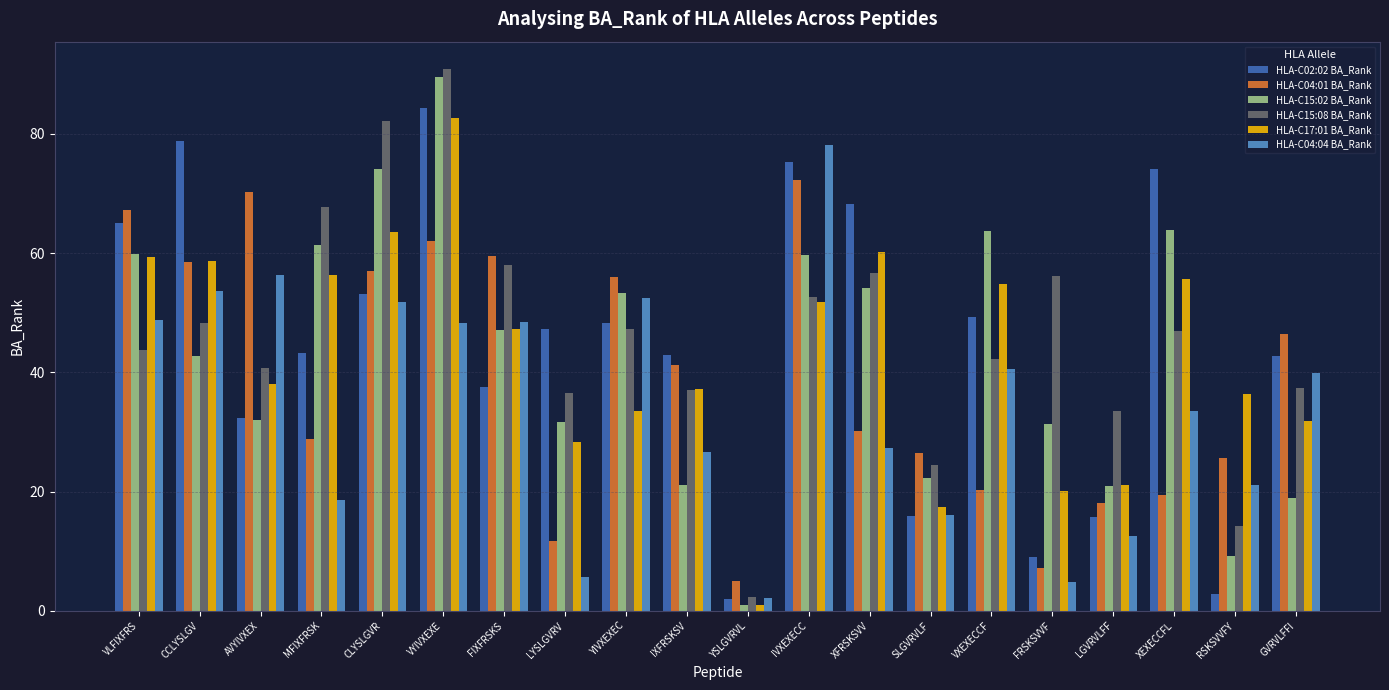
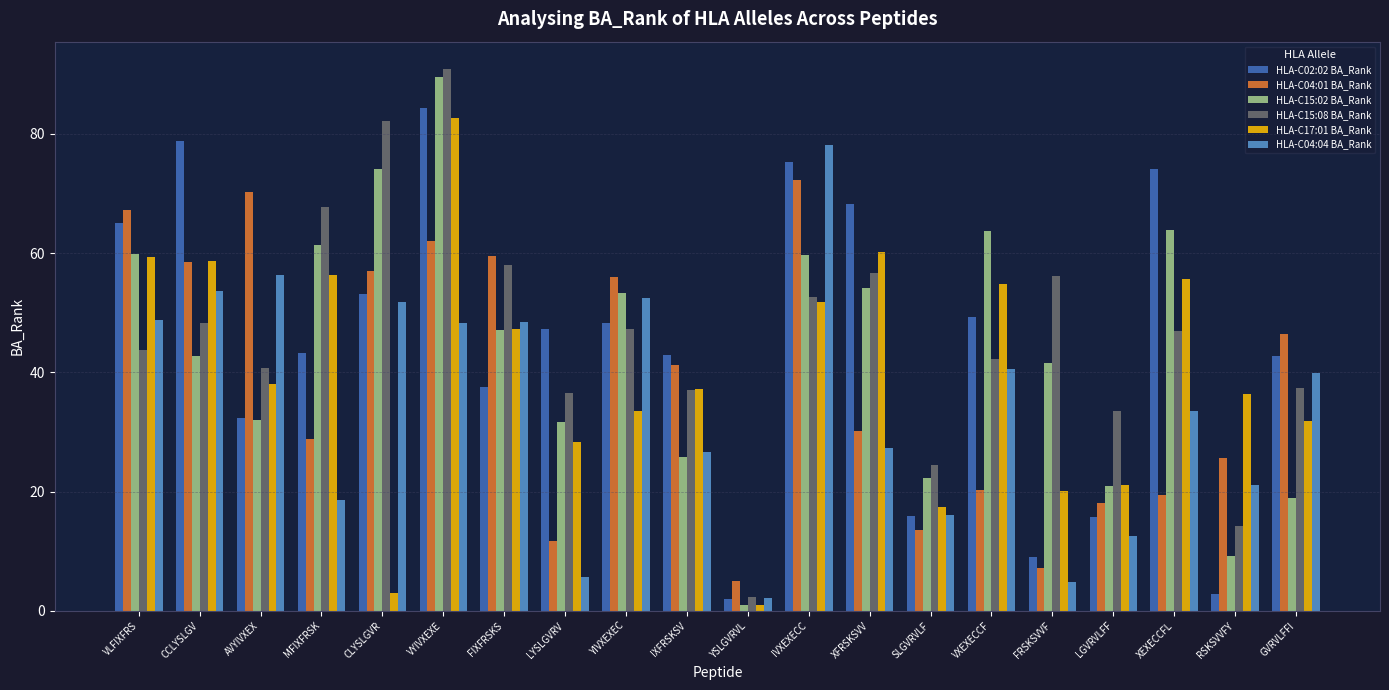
  {
    "HLA-C04:01 BA_Rank": {
      "VLFIXFRS": 67,
      "CCLYSLGV": 59,
      "AVYIVXEX": 70,
      "MFIXFRSK": 29,
      "CLYSLGVR": 57,
      "VYIVXEXE": 62,
      "FIXFRSKS": 60,
      "LYSLGVRV": 12,
      "YIVXEXEC": 56,
      "IXFRSKSV": 41,
      "YSLGVRVL": 5,
      "IVXEXECC": 72,
      "XFRSKSVV": 30,
-     "SLGVRVLF": 27,
+     "SLGVRVLF": 14,
      "VXEXECCF": 20,
      "FRSKSVVF": 7,
      "LGVRVLFF": 18,
      "XEXECCFL": 19,
      "RSKSVVFY": 26,
      "GVRVLFFI": 47
    },
    "HLA-C15:02 BA_Rank": {
      "VLFIXFRS": 60,
      "CCLYSLGV": 43,
      "AVYIVXEX": 32,
      "MFIXFRSK": 61,
      "CLYSLGVR": 74,
      "VYIVXEXE": 89,
      "FIXFRSKS": 47,
      "LYSLGVRV": 32,
      "YIVXEXEC": 53,
-     "IXFRSKSV": 21,
+     "IXFRSKSV": 26,
      "YSLGVRVL": 1,
      "IVXEXECC": 60,
      "XFRSKSVV": 54,
      "SLGVRVLF": 22,
      "VXEXECCF": 64,
-     "FRSKSVVF": 31,
+     "FRSKSVVF": 42,
      "LGVRVLFF": 21,
      "XEXECCFL": 64,
      "RSKSVVFY": 9,
      "GVRVLFFI": 19
    },
    "HLA-C15:08 BA_Rank": {
      "VLFIXFRS": 44,
      "CCLYSLGV": 48,
      "AVYIVXEX": 41,
      "MFIXFRSK": 68,
      "CLYSLGVR": 82,
      "VYIVXEXE": 91,
      "FIXFRSKS": 58,
      "LYSLGVRV": 36,
      "YIVXEXEC": 47,
      "IXFRSKSV": 37,
      "YSLGVRVL": 2,
      "IVXEXECC": 53,
      "XFRSKSVV": 57,
      "SLGVRVLF": 24,
      "VXEXECCF": 42,
      "FRSKSVVF": 56,
      "LGVRVLFF": 33,
      "XEXECCFL": 47,
      "RSKSVVFY": 14,
      "GVRVLFFI": 37
    },
    "HLA-C17:01 BA_Rank": {
      "VLFIXFRS": 59,
      "CCLYSLGV": 59,
      "AVYIVXEX": 38,
      "MFIXFRSK": 56,
-     "CLYSLGVR": 64,
+     "CLYSLGVR": 3,
      "VYIVXEXE": 83,
      "FIXFRSKS": 47,
      "LYSLGVRV": 28,
      "YIVXEXEC": 33,
      "IXFRSKSV": 37,
      "YSLGVRVL": 1,
      "IVXEXECC": 52,
      "XFRSKSVV": 60,
      "SLGVRVLF": 17,
      "VXEXECCF": 55,
      "FRSKSVVF": 20,
      "LGVRVLFF": 21,
      "XEXECCFL": 56,
      "RSKSVVFY": 36,
      "GVRVLFFI": 32
    }
  }
